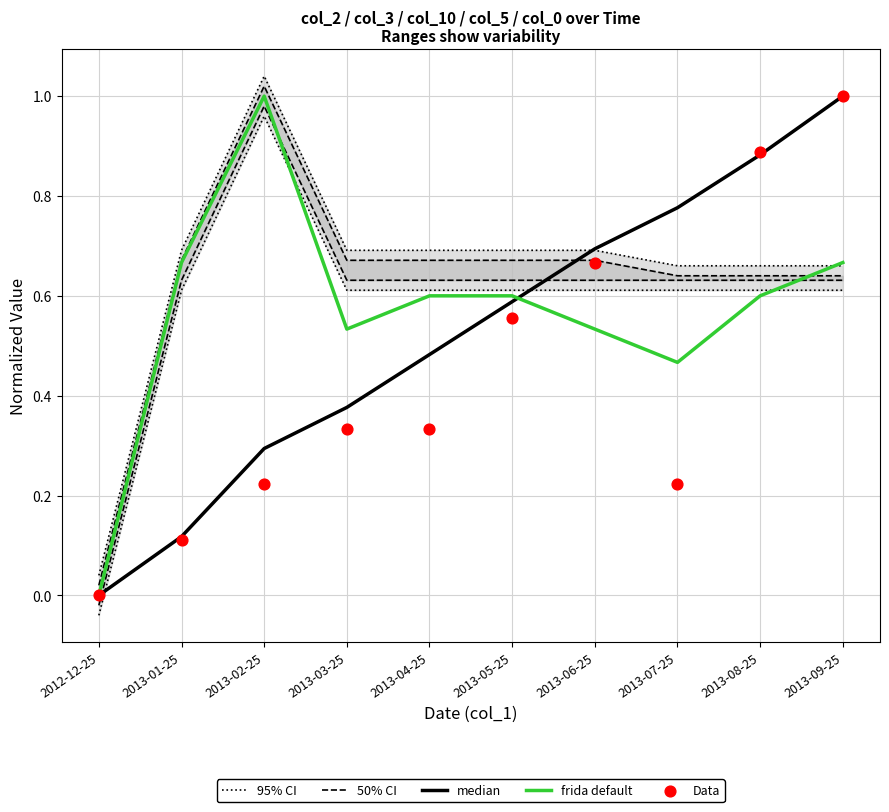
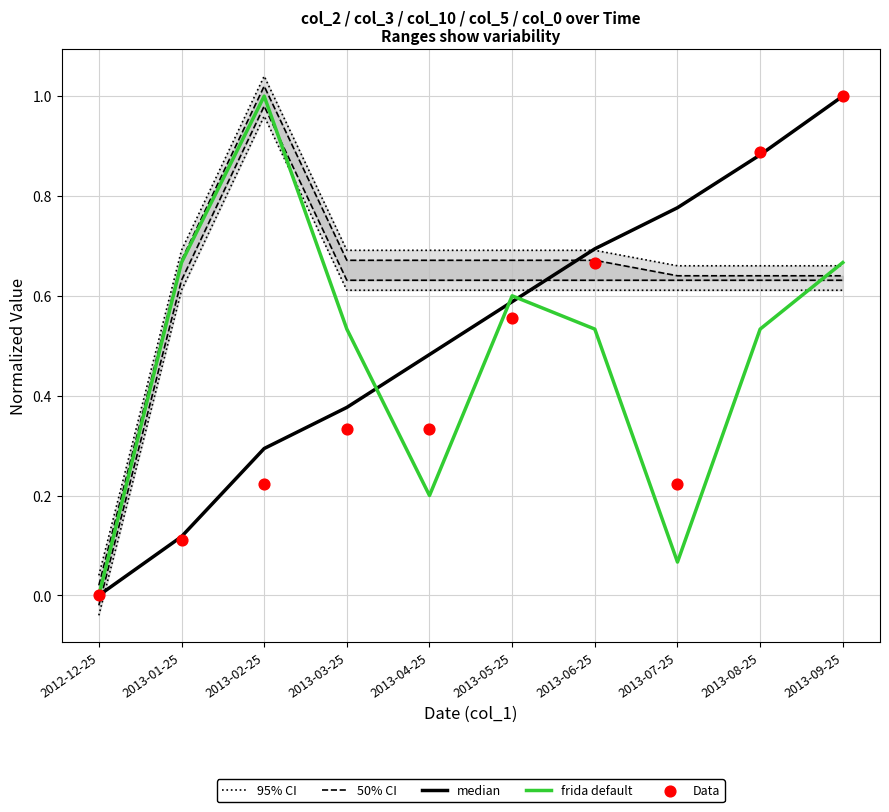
  {
    "frida default": {
      "2013-02-25": 1.00,
      "2013-03-25": 0.53,
-     "2013-04-25": 0.60,
+     "2013-04-25": 0.20,
      "2013-05-25": 0.60,
      "2013-06-25": 0.53,
-     "2013-07-25": 0.47,
-     "2013-08-25": 0.60,
+     "2013-07-25": 0.07,
+     "2013-08-25": 0.53,
      "2013-09-25": 0.67
    }
  }
